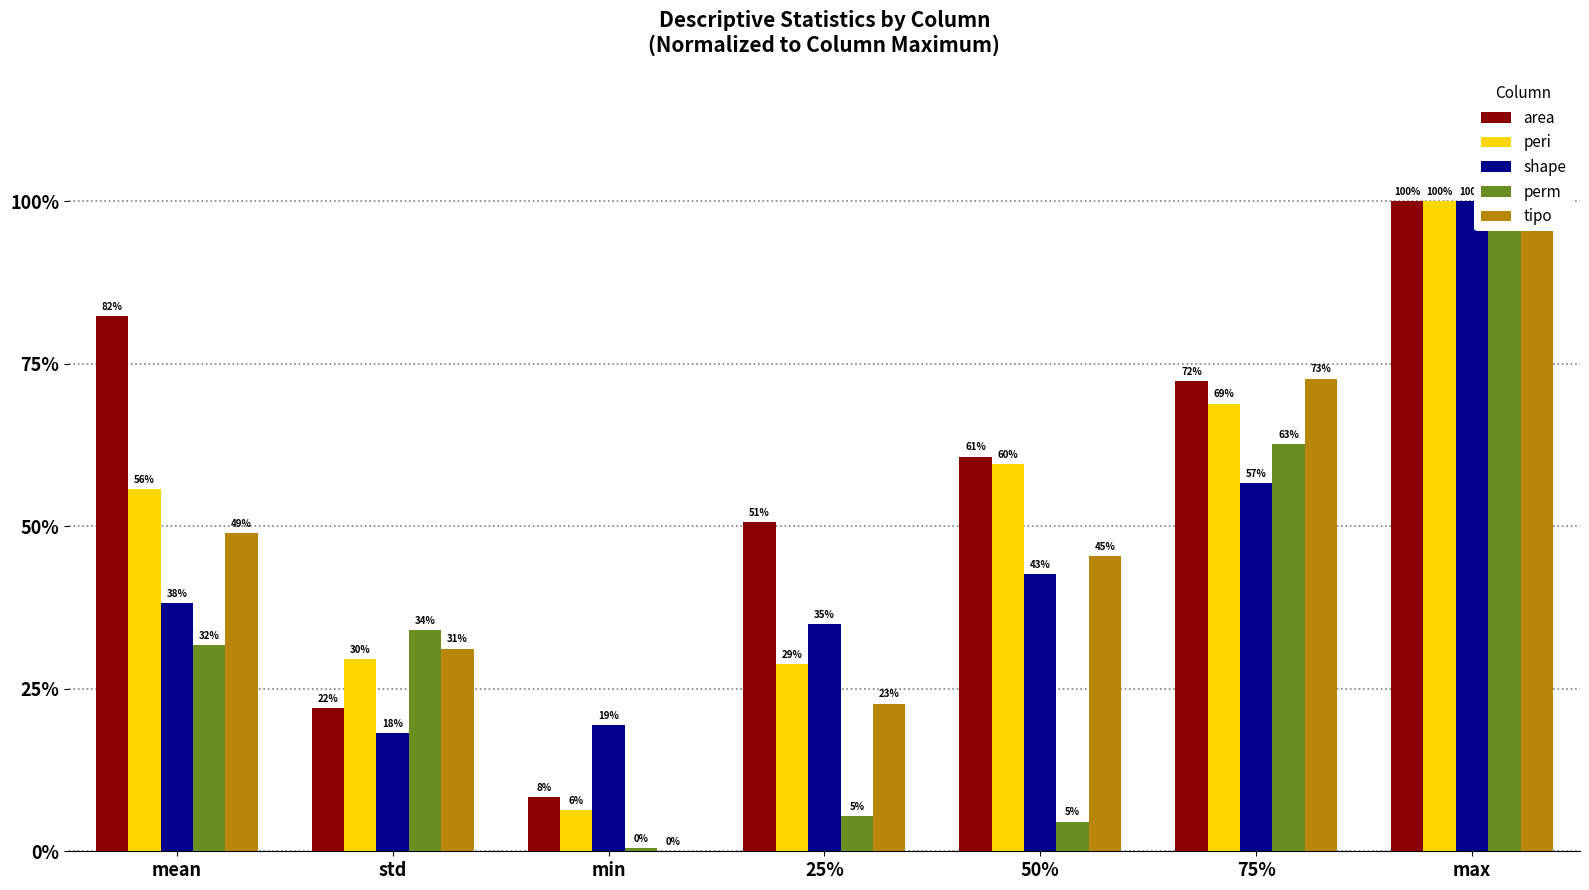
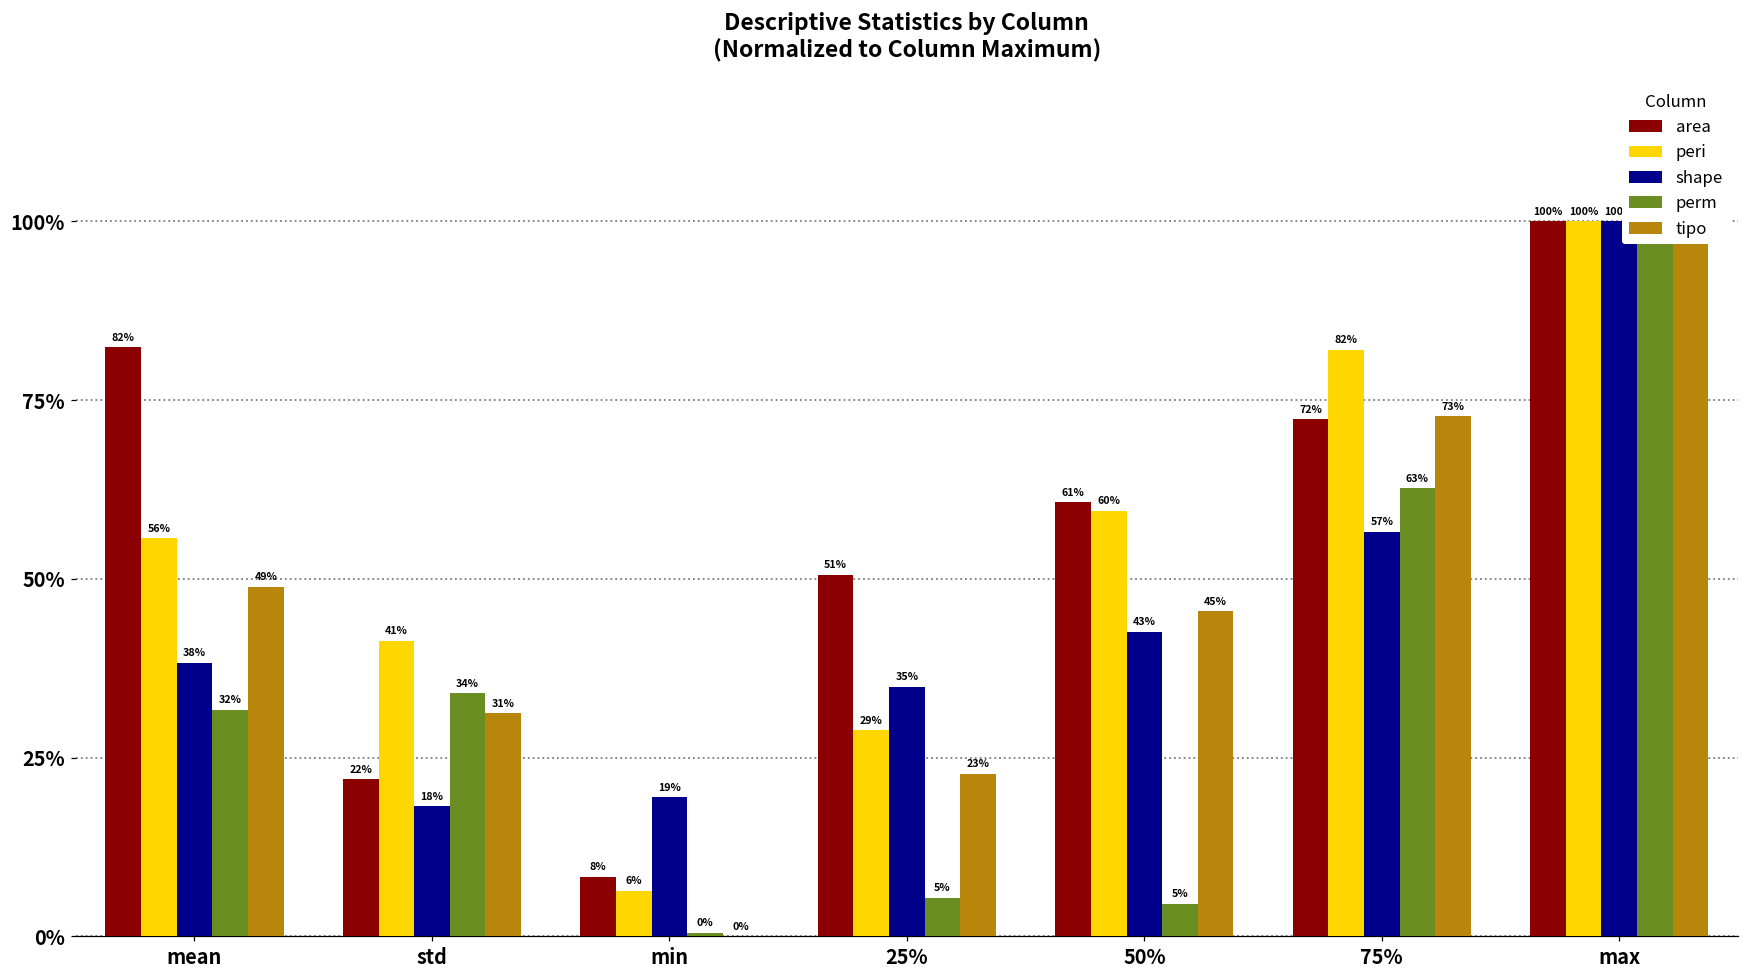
  {
    "area": {
      "mean": "82%",
      "std": "22%",
      "min": "8%",
      "25%": "51%",
      "50%": "61%",
      "75%": "72%",
      "max": "100%"
    },
    "peri": {
      "mean": "56%",
-     "std": "30%",
+     "std": "41%",
      "min": "6%",
      "25%": "29%",
      "50%": "60%",
-     "75%": "69%",
+     "75%": "82%",
      "max": "100%"
    },
    "shape": {
      "mean": "38%",
      "std": "18%",
      "min": "19%",
      "25%": "35%",
      "50%": "43%",
      "75%": "57%"
    },
    "perm": {
      "mean": "32%",
      "std": "34%",
      "min": "0%",
      "25%": "5%",
      "50%": "5%",
      "75%": "63%"
    },
    "tipo": {
      "mean": "49%",
      "std": "31%",
      "min": "0%",
      "25%": "23%",
      "50%": "45%",
      "75%": "73%"
    }
  }
